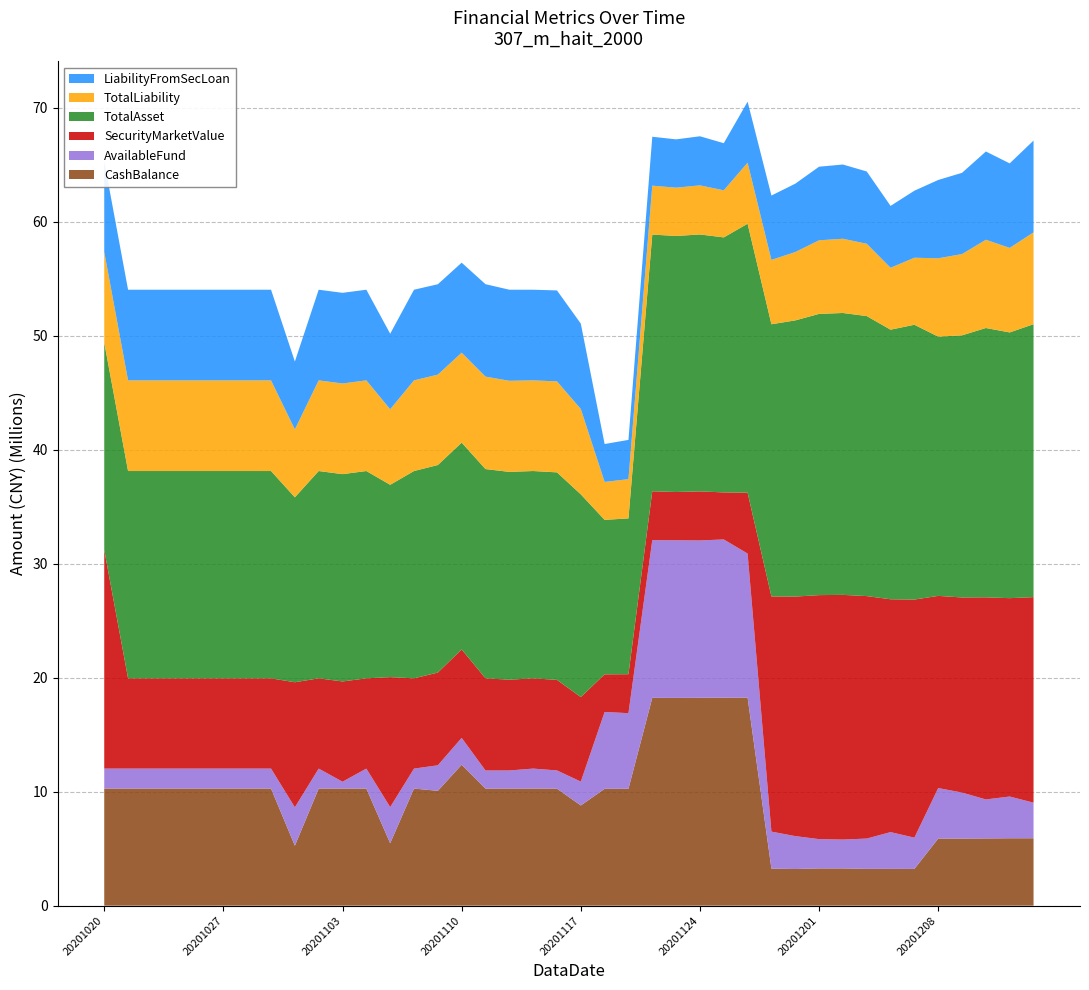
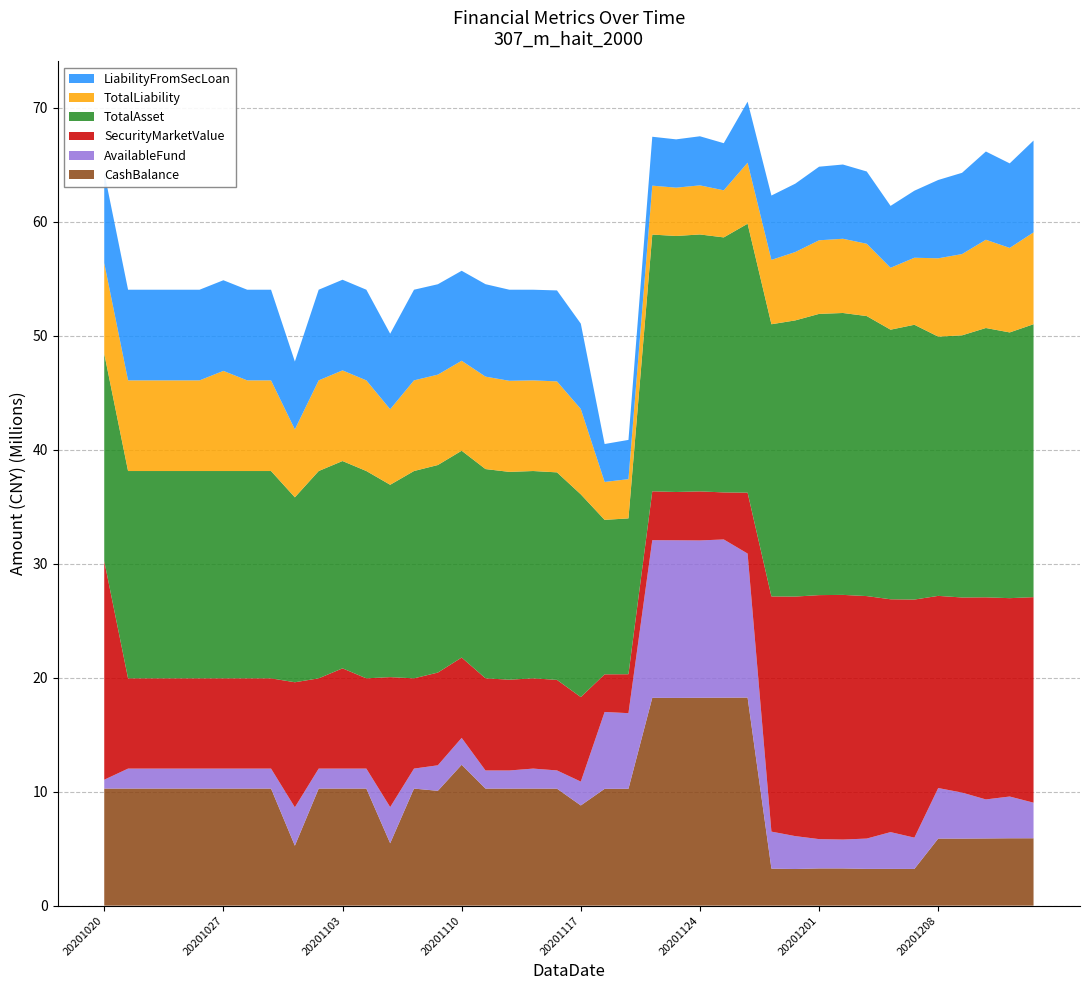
  {
    "CashBalance": {
      "20201020": 10.3,
      "20201027": 10.3,
      "20201103": 10.3,
      "20201110": 12.4,
      "20201117": 8.8,
      "20201124": 18.2,
      "20201201": 3.3,
      "20201208": 5.9
    },
    "AvailableFund": {
-     "20201020": 1.8,
+     "20201020": 0.8,
      "20201027": 1.8,
-     "20201103": 0.6,
+     "20201103": 1.8,
      "20201110": 2.4,
      "20201117": 2.1,
      "20201124": 13.8,
      "20201201": 2.6,
      "20201208": 4.4
    },
    "SecurityMarketValue": {
      "20201020": 19.2,
      "20201027": 7.9,
      "20201103": 8.8,
-     "20201110": 7.8,
+     "20201110": 7.0,
      "20201117": 7.4,
      "20201124": 4.3,
      "20201201": 21.4,
      "20201208": 16.9
    },
    "TotalAsset": {
      "20201020": 18.2,
      "20201027": 18.2,
      "20201103": 18.2,
      "20201110": 18.1,
      "20201117": 17.8,
      "20201124": 22.5,
      "20201201": 24.7,
      "20201208": 22.7
    },
    "TotalLiability": {
      "20201020": 8.0,
-     "20201027": 8.0,
+     "20201027": 8.8,
      "20201103": 8.0,
      "20201110": 7.9,
      "20201117": 7.5,
      "20201124": 4.3,
      "20201201": 6.5,
      "20201208": 6.9
    },
    "LiabilityFromSecLoan": {
      "20201027": 8.0,
      "20201103": 8.0,
      "20201110": 7.9,
      "20201117": 7.5,
      "20201124": 4.3,
      "20201201": 6.5,
      "20201208": 6.9
    }
  }
